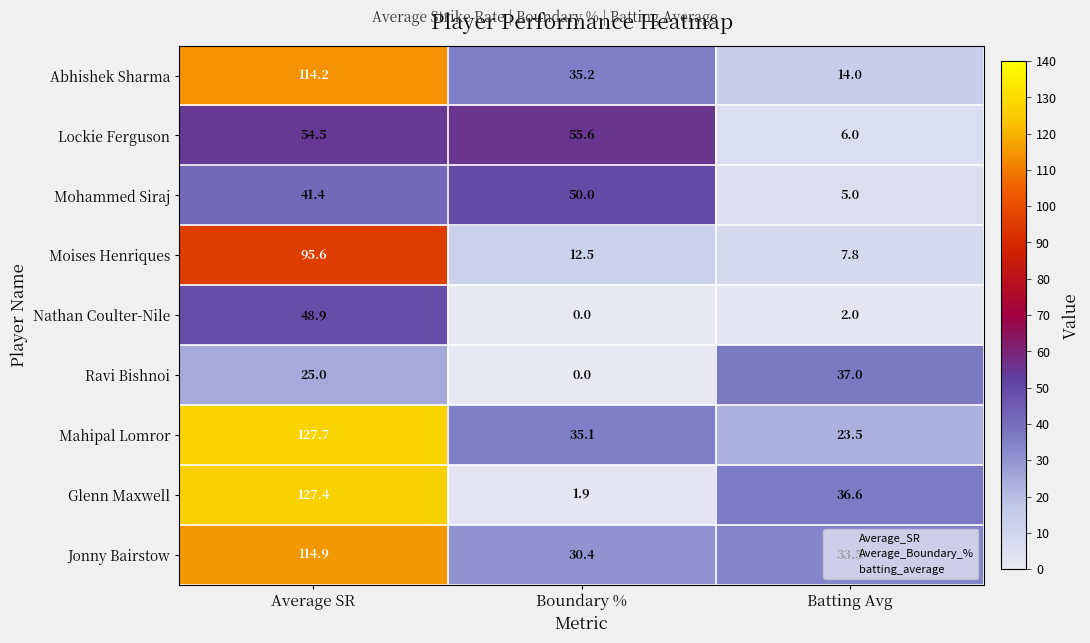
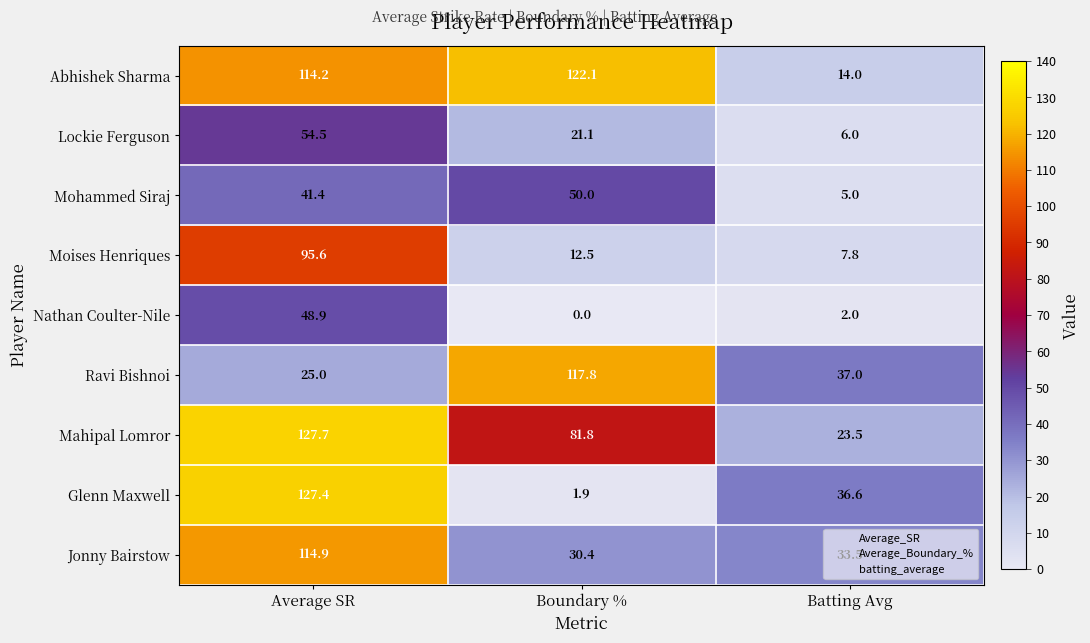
  {
    "Abhishek Sharma": {
      "Average SR": 114.2,
-     "Boundary %": 35.2,
+     "Boundary %": 122.1,
      "Batting Avg": 14.0
    },
    "Lockie Ferguson": {
      "Average SR": 54.5,
-     "Boundary %": 55.6,
+     "Boundary %": 21.1,
      "Batting Avg": 6.0
    },
    "Mohammed Siraj": {
      "Average SR": 41.4,
      "Boundary %": 50.0,
      "Batting Avg": 5.0
    },
    "Moises Henriques": {
      "Average SR": 95.6,
      "Boundary %": 12.5,
      "Batting Avg": 7.8
    },
    "Nathan Coulter-Nile": {
      "Average SR": 48.9,
      "Boundary %": 0.0,
      "Batting Avg": 2.0
    },
    "Ravi Bishnoi": {
      "Average SR": 25.0,
-     "Boundary %": 0.0,
+     "Boundary %": 117.8,
      "Batting Avg": 37.0
    },
    "Mahipal Lomror": {
      "Average SR": 127.7,
-     "Boundary %": 35.1,
+     "Boundary %": 81.8,
      "Batting Avg": 23.5
    },
    "Glenn Maxwell": {
      "Average SR": 127.4,
      "Boundary %": 1.9,
      "Batting Avg": 36.6
    },
    "Jonny Bairstow": {
      "Average SR": 114.9,
      "Boundary %": 30.4
    }
  }
